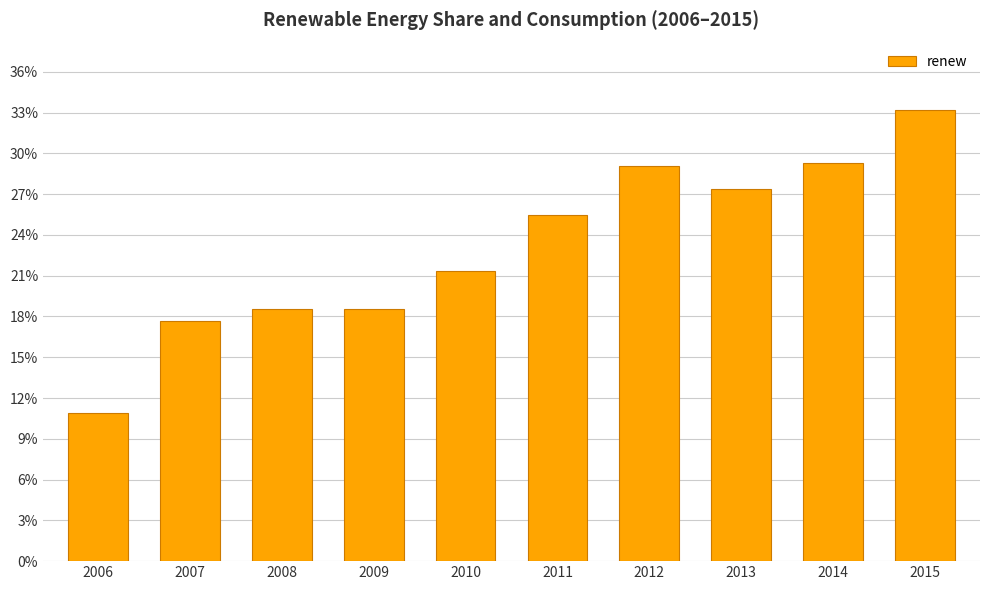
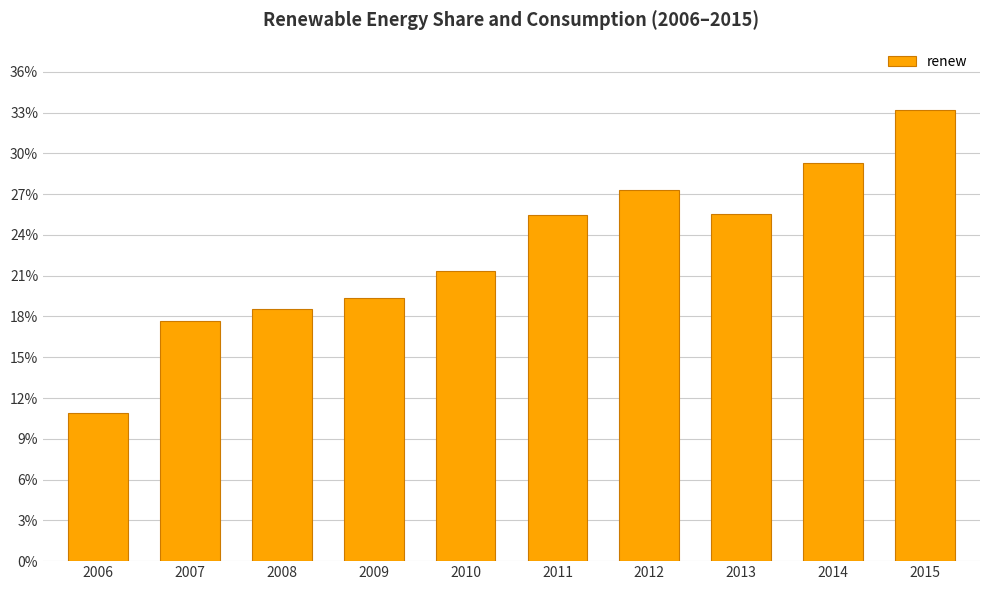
  {
    "2006": "10.9%",
    "2007": "17.7%",
    "2008": "18.5%",
-   "2009": "18.5%",
+   "2009": "19.3%",
    "2010": "21.4%",
    "2011": "25.4%",
-   "2012": "29.1%",
-   "2013": "27.3%",
+   "2012": "27.3%",
+   "2013": "25.6%",
    "2014": "29.3%",
    "2015": "33.2%"
  }
